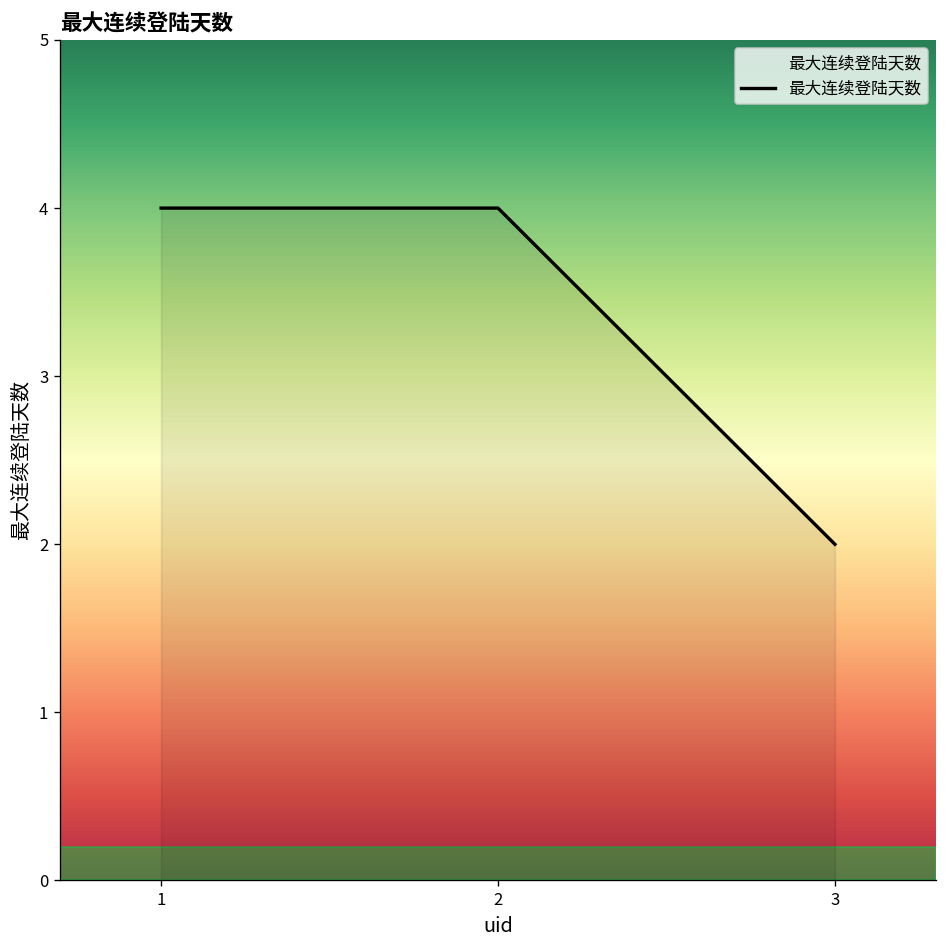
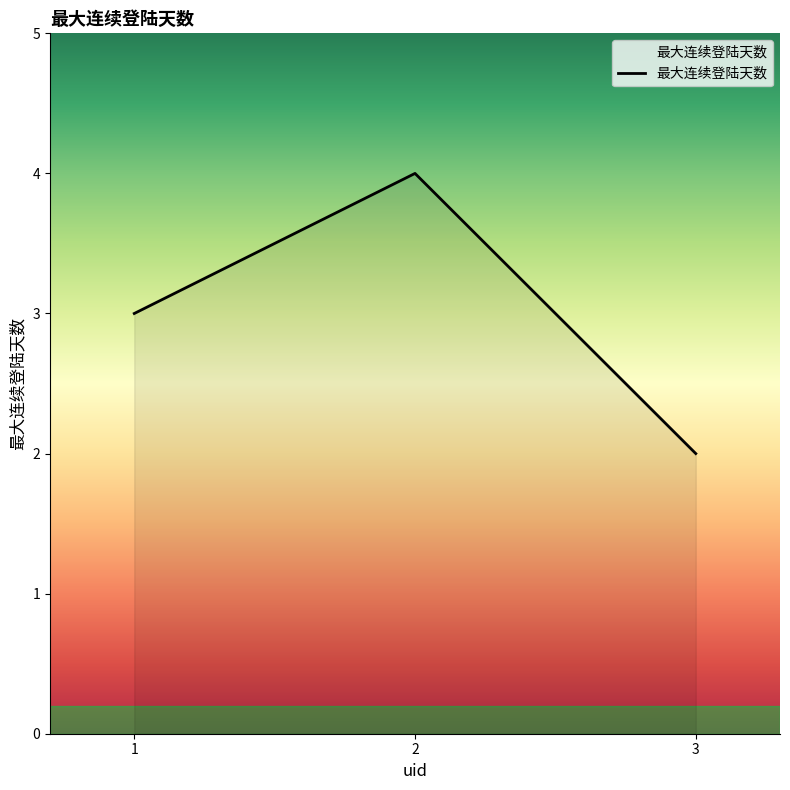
  {
-   "1": 4,
+   "1": 3,
    "2": 4,
    "3": 2
  }
